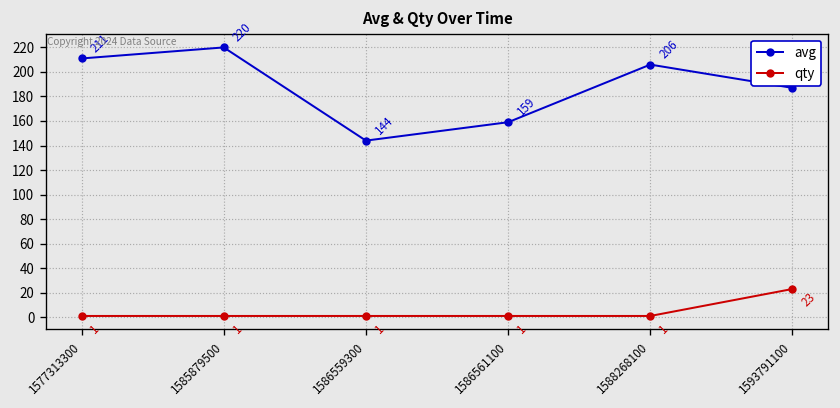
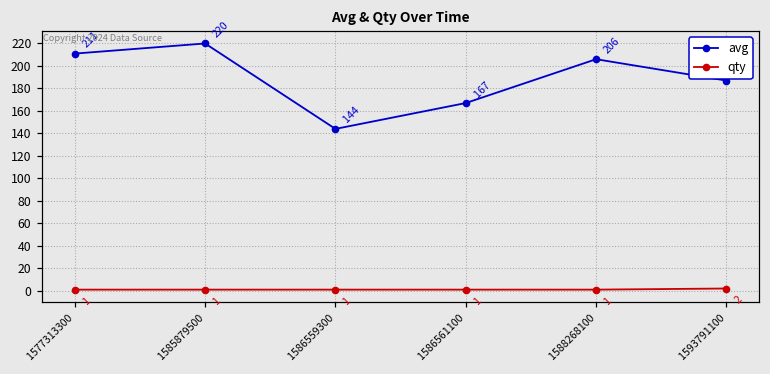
  {
    "avg": {
      "1585879500": 220,
      "1586559300": 144,
-     "1586561100": 159,
+     "1586561100": 167,
      "1588268100": 206
    },
    "qty": {
      "1577313300": 1,
      "1585879500": 1,
      "1586559300": 1,
      "1586561100": 1,
      "1588268100": 1,
-     "1593791100": 23
+     "1593791100": 2
    }
  }
